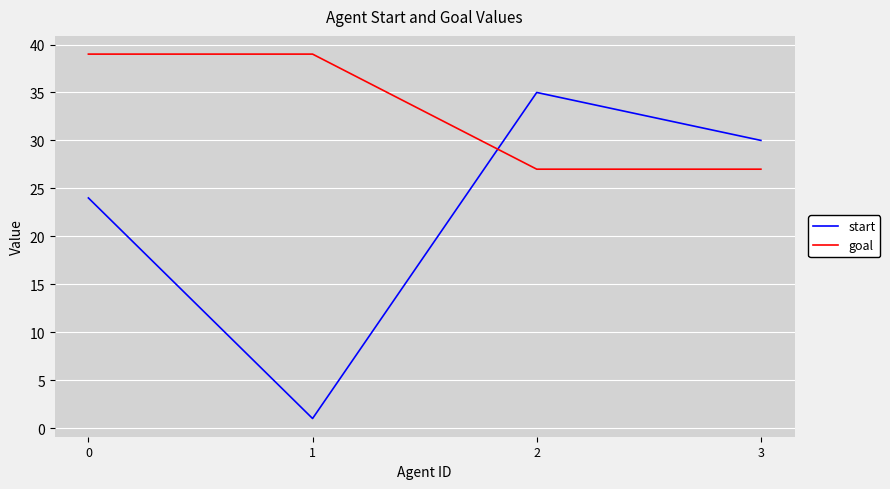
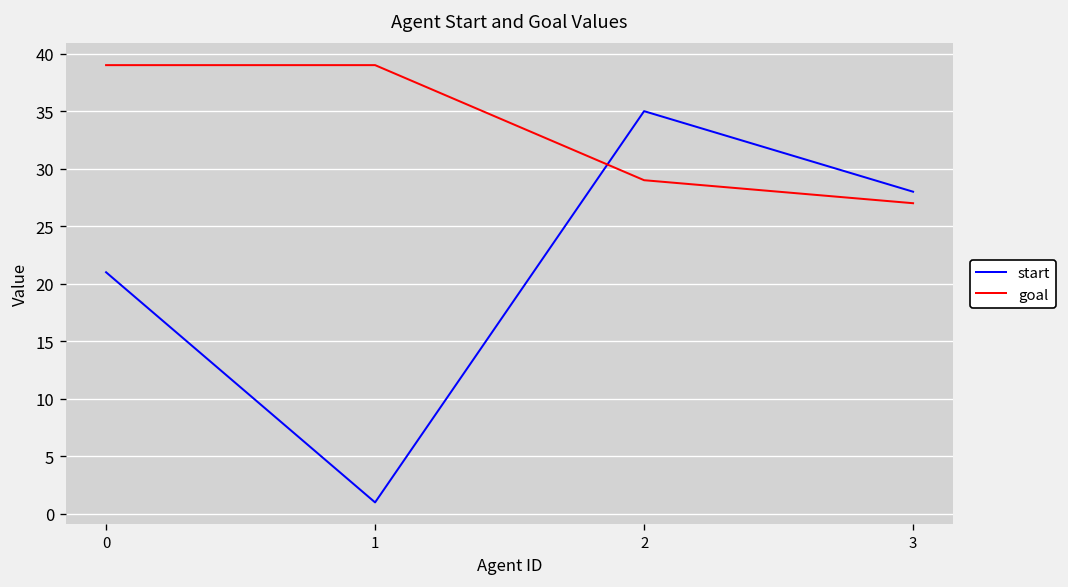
  {
    "start": {
-     "0": 24,
+     "0": 21,
      "1": 1,
      "2": 35,
-     "3": 30
+     "3": 28
    },
    "goal": {
      "0": 39,
      "1": 39,
-     "2": 27,
+     "2": 29,
      "3": 27
    }
  }
